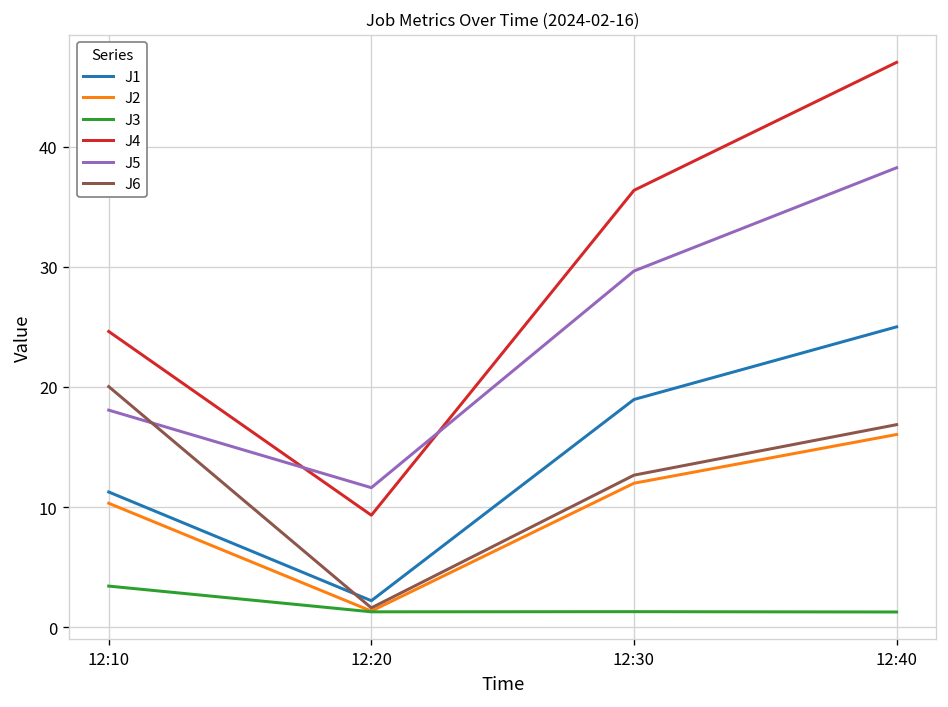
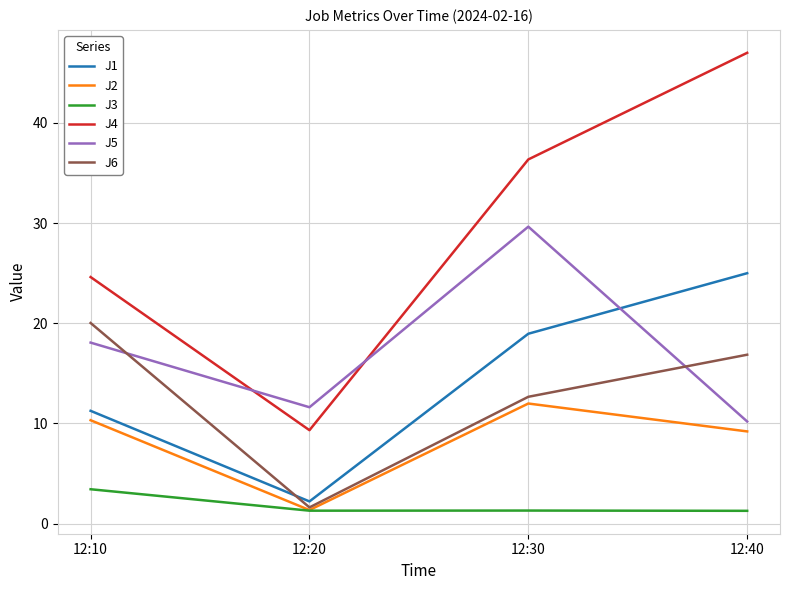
  {
    "J1": {
      "12:10": 11.3,
      "12:20": 2.2,
      "12:30": 19.0,
      "12:40": 25.0
    },
    "J2": {
      "12:10": 10.3,
      "12:30": 12.0,
-     "12:40": 16.0
+     "12:40": 9.2
    },
    "J3": {
      "12:10": 3.4,
      "12:30": 1.3,
      "12:40": 1.3
    },
    "J4": {
      "12:10": 24.6,
      "12:20": 9.3,
      "12:30": 36.4,
      "12:40": 47.0
    },
    "J5": {
      "12:10": 18.1,
      "12:20": 11.6,
      "12:30": 29.6,
-     "12:40": 38.2
+     "12:40": 10.2
    },
    "J6": {
      "12:10": 20.0,
      "12:20": 1.6,
      "12:30": 12.7,
      "12:40": 16.9
    }
  }
